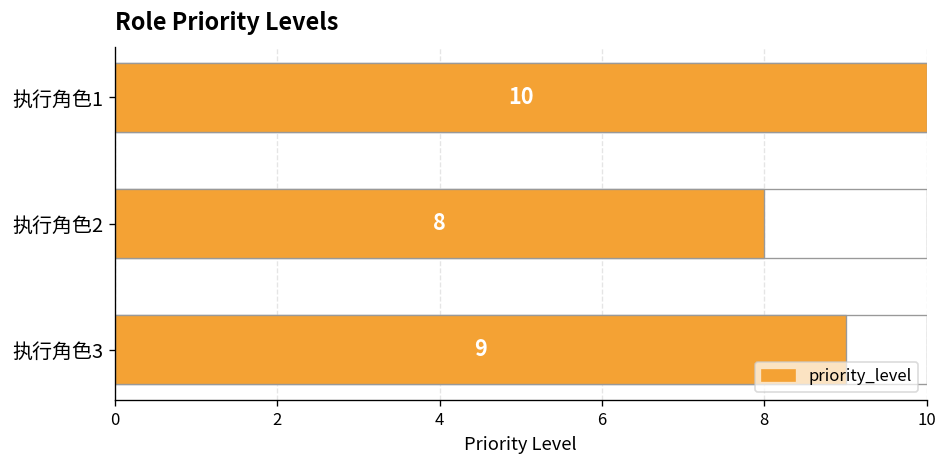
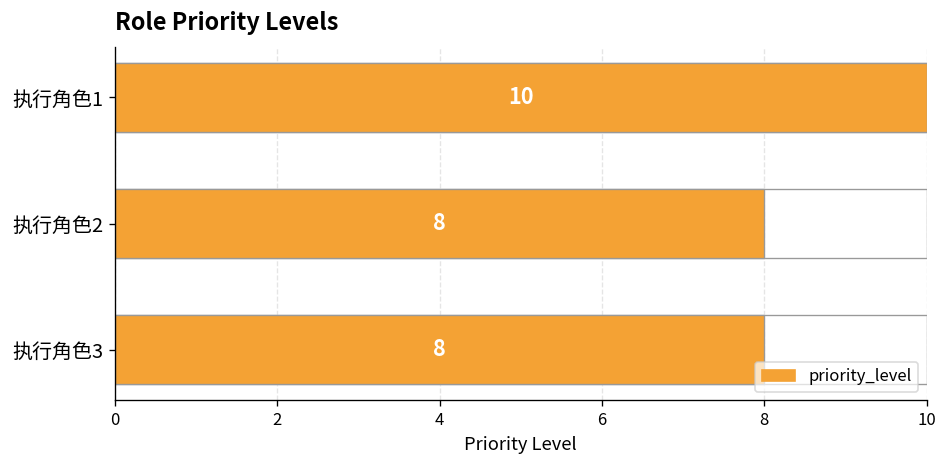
  {
    "priority_level": {
      "执行角色1": 10,
-     "执行角色3": 9
+     "执行角色3": 8
    }
  }
